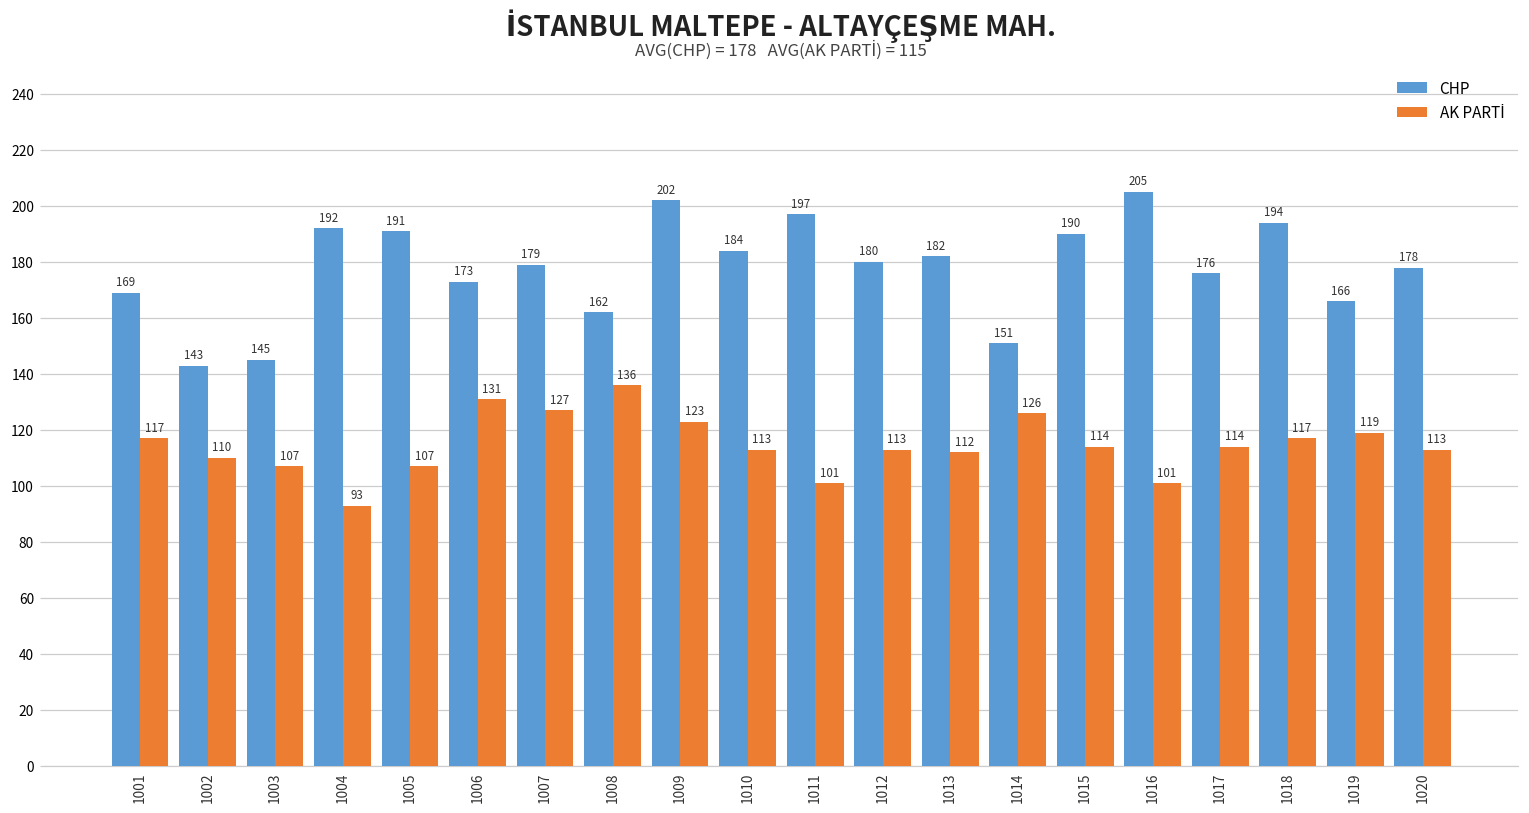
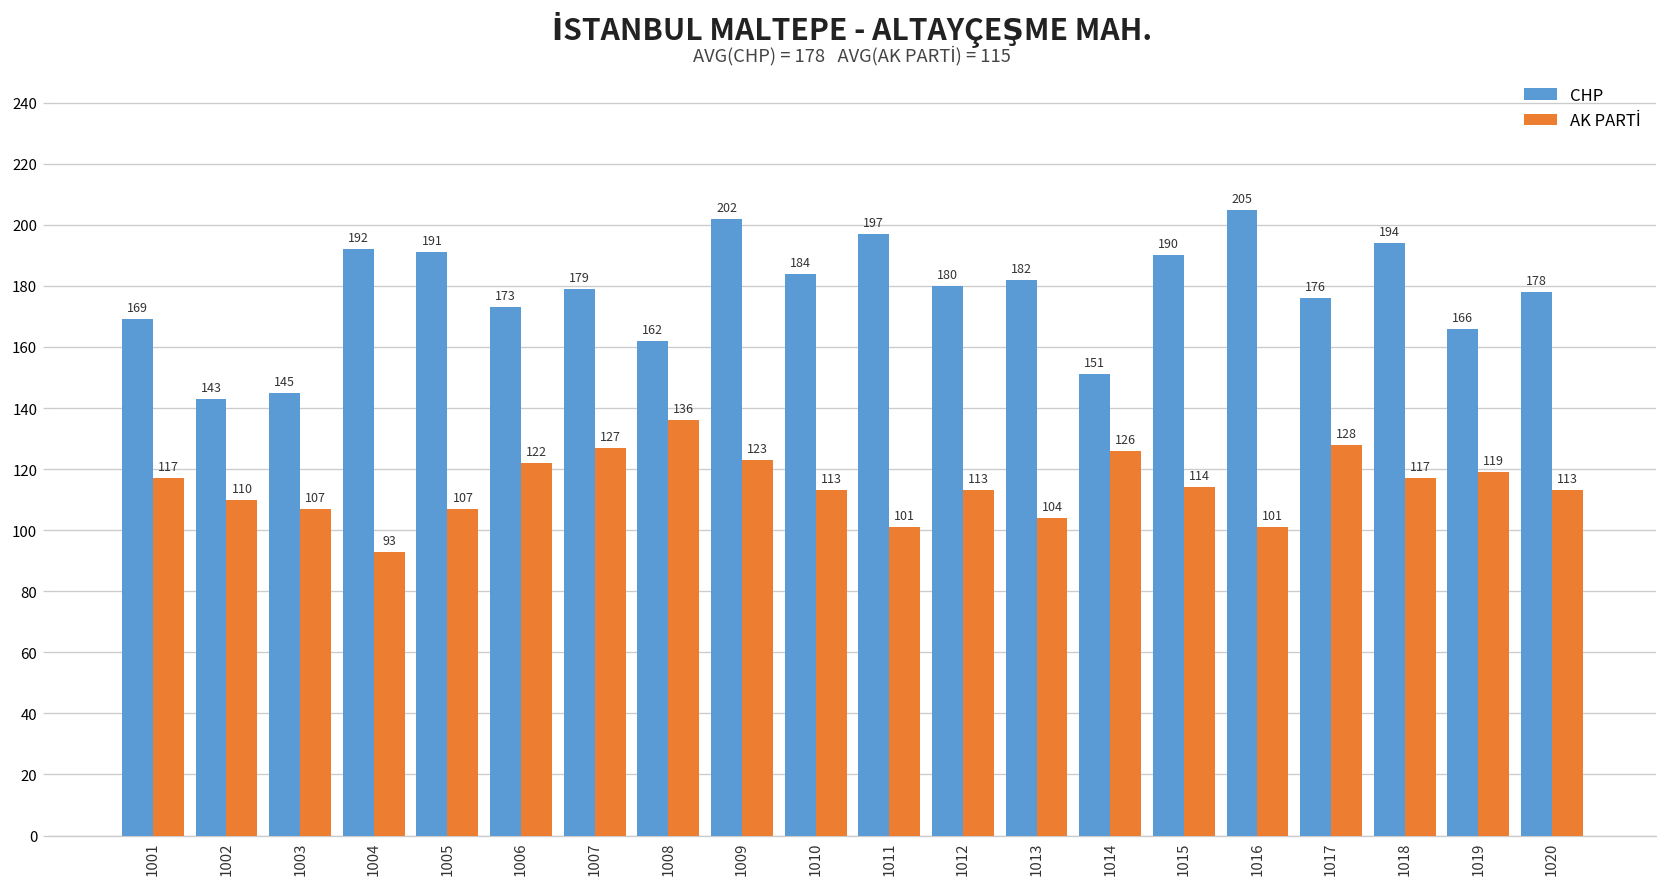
  {
    "CHP": {
      "1001": 169,
      "1002": 143,
      "1003": 145,
      "1004": 192,
      "1005": 191,
      "1006": 173,
      "1007": 179,
      "1008": 162,
      "1009": 202,
      "1010": 184,
      "1011": 197,
      "1012": 180,
      "1013": 182,
      "1014": 151,
      "1015": 190,
      "1016": 205,
      "1017": 176,
      "1018": 194,
      "1019": 166,
      "1020": 178
    },
    "AK PARTİ": {
      "1001": 117,
      "1002": 110,
      "1003": 107,
      "1004": 93,
      "1005": 107,
-     "1006": 131,
+     "1006": 122,
      "1007": 127,
      "1008": 136,
      "1009": 123,
      "1010": 113,
      "1011": 101,
      "1012": 113,
-     "1013": 112,
+     "1013": 104,
      "1014": 126,
      "1015": 114,
      "1016": 101,
-     "1017": 114,
+     "1017": 128,
      "1018": 117,
      "1019": 119,
      "1020": 113
    }
  }
